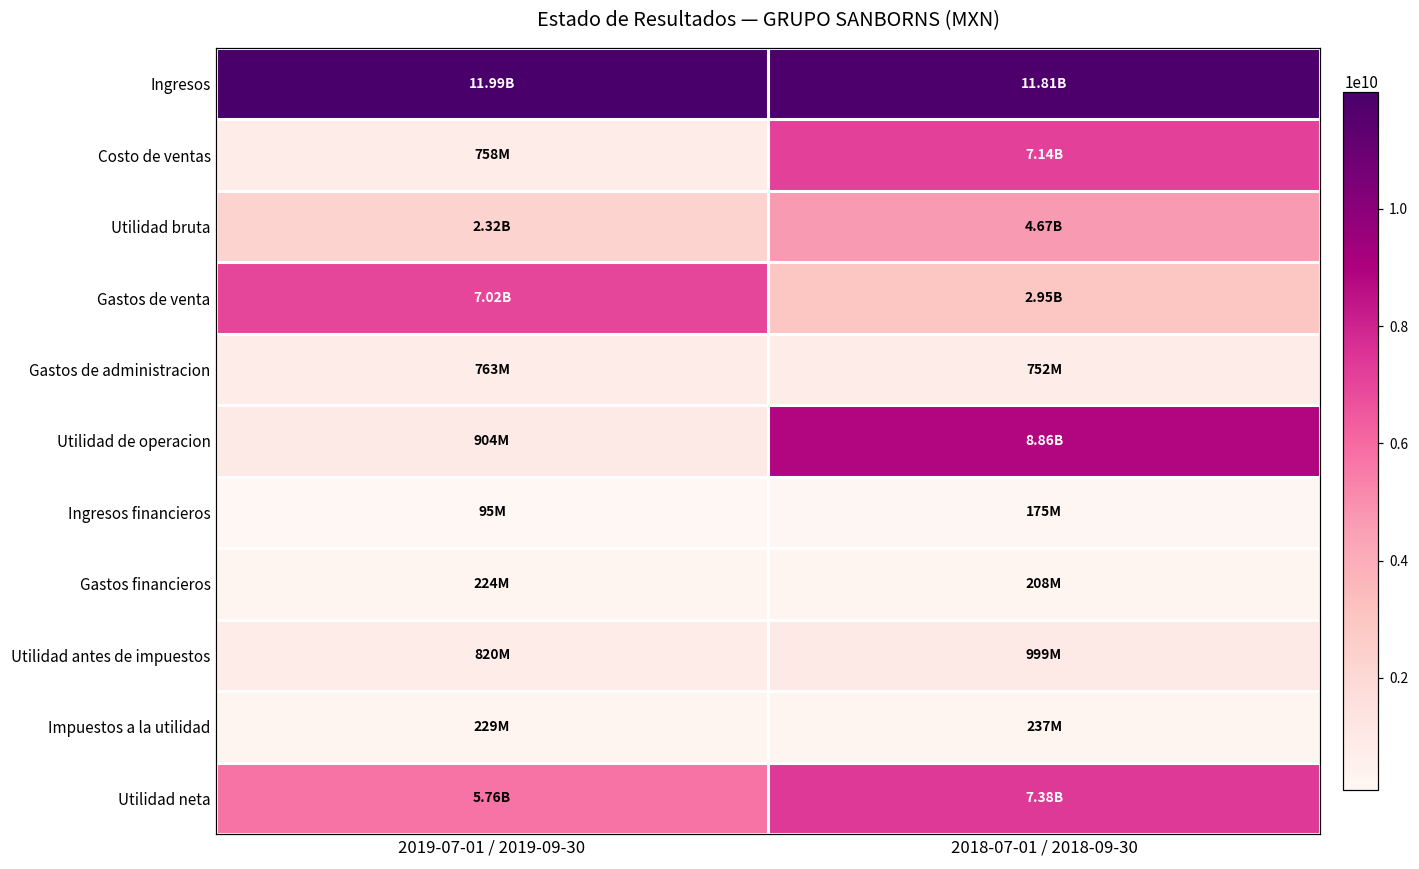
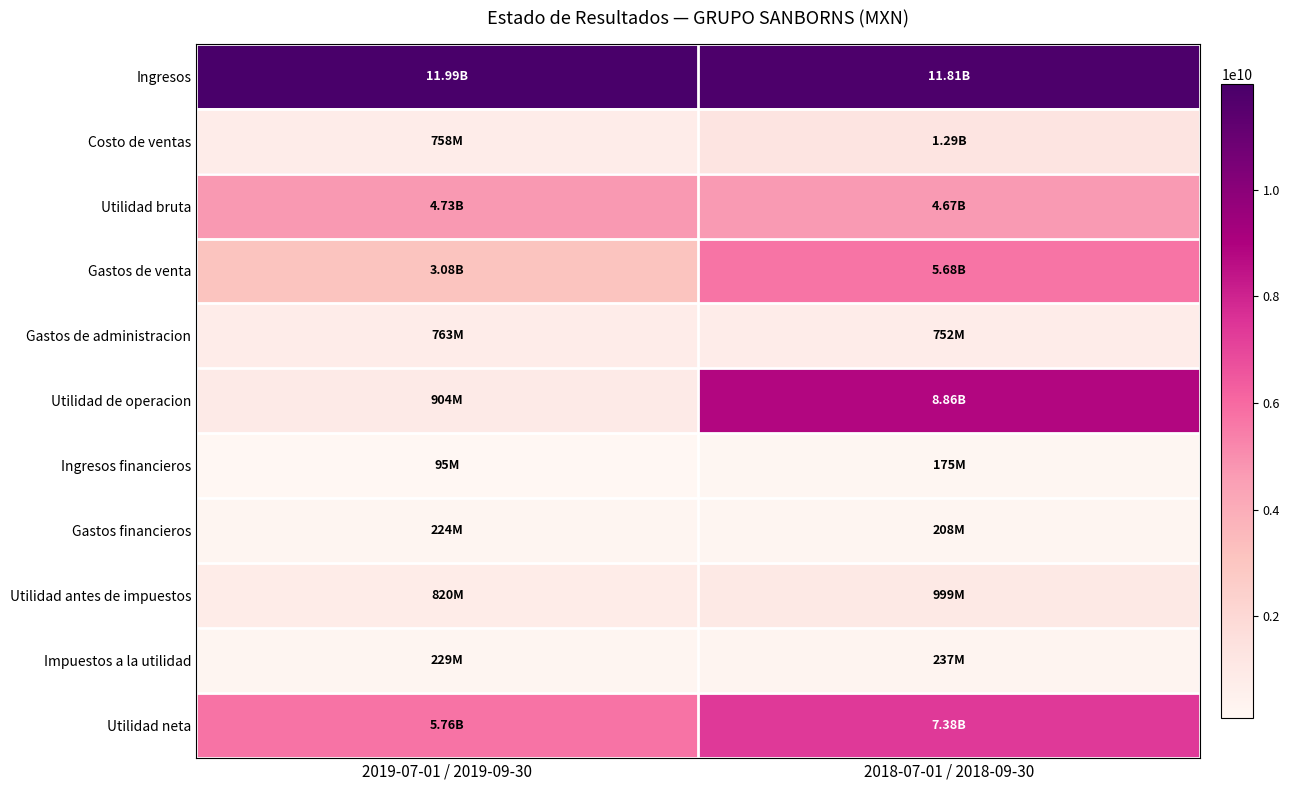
  {
    "Ingresos": {
      "2019-07-01 / 2019-09-30": "11.99B",
      "2018-07-01 / 2018-09-30": "11.81B"
    },
    "Costo de ventas": {
      "2019-07-01 / 2019-09-30": "758M",
-     "2018-07-01 / 2018-09-30": "7.14B"
+     "2018-07-01 / 2018-09-30": "1.29B"
    },
    "Utilidad bruta": {
-     "2019-07-01 / 2019-09-30": "2.32B",
+     "2019-07-01 / 2019-09-30": "4.73B",
      "2018-07-01 / 2018-09-30": "4.67B"
    },
    "Gastos de venta": {
-     "2019-07-01 / 2019-09-30": "7.02B",
-     "2018-07-01 / 2018-09-30": "2.95B"
+     "2019-07-01 / 2019-09-30": "3.08B",
+     "2018-07-01 / 2018-09-30": "5.68B"
    },
    "Gastos de administracion": {
      "2019-07-01 / 2019-09-30": "763M",
      "2018-07-01 / 2018-09-30": "752M"
    },
    "Utilidad de operacion": {
      "2019-07-01 / 2019-09-30": "904M",
      "2018-07-01 / 2018-09-30": "8.86B"
    },
    "Ingresos financieros": {
      "2019-07-01 / 2019-09-30": "95M",
      "2018-07-01 / 2018-09-30": "175M"
    },
    "Gastos financieros": {
      "2019-07-01 / 2019-09-30": "224M",
      "2018-07-01 / 2018-09-30": "208M"
    },
    "Utilidad antes de impuestos": {
      "2019-07-01 / 2019-09-30": "820M",
      "2018-07-01 / 2018-09-30": "999M"
    },
    "Impuestos a la utilidad": {
      "2019-07-01 / 2019-09-30": "229M",
      "2018-07-01 / 2018-09-30": "237M"
    },
    "Utilidad neta": {
      "2019-07-01 / 2019-09-30": "5.76B",
      "2018-07-01 / 2018-09-30": "7.38B"
    }
  }
